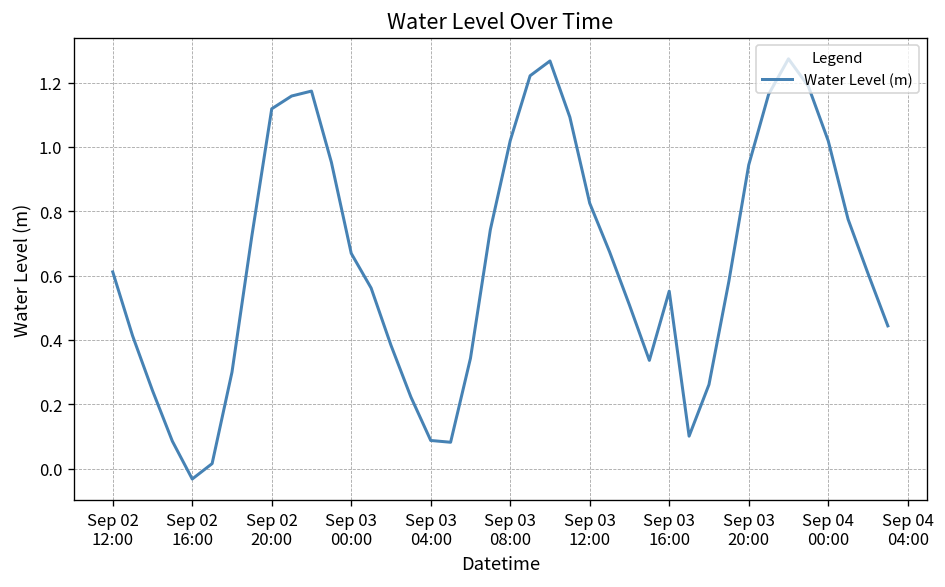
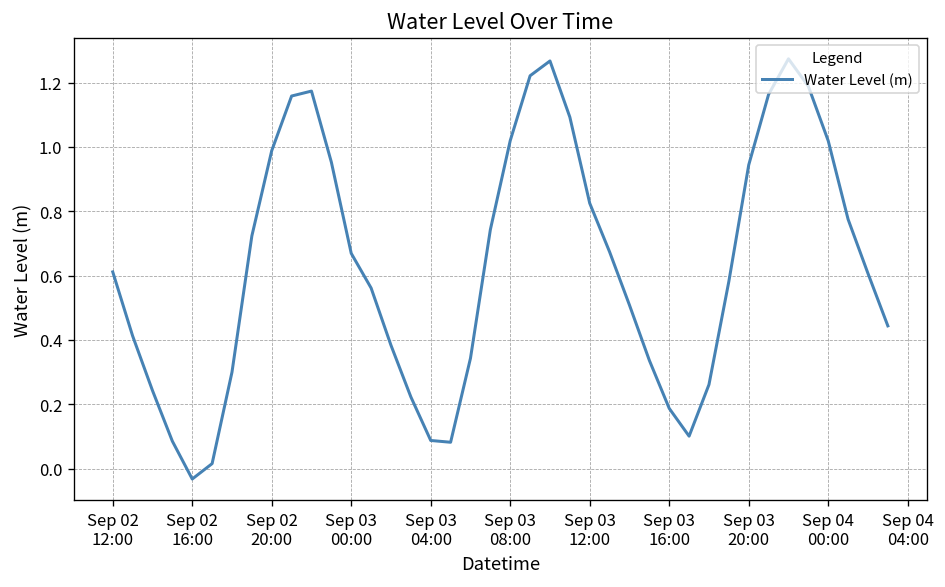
  {
    "Sep 02 12:00": 0.61,
    "Sep 02 16:00": -0.03,
-   "Sep 02 20:00": 1.12,
+   "Sep 02 20:00": 0.99,
    "Sep 03 00:00": 0.67,
    "Sep 03 04:00": 0.09,
    "Sep 03 08:00": 1.02,
    "Sep 03 12:00": 0.83,
-   "Sep 03 16:00": 0.55,
+   "Sep 03 16:00": 0.19,
    "Sep 03 20:00": 0.94,
    "Sep 04 00:00": 1.02
  }
